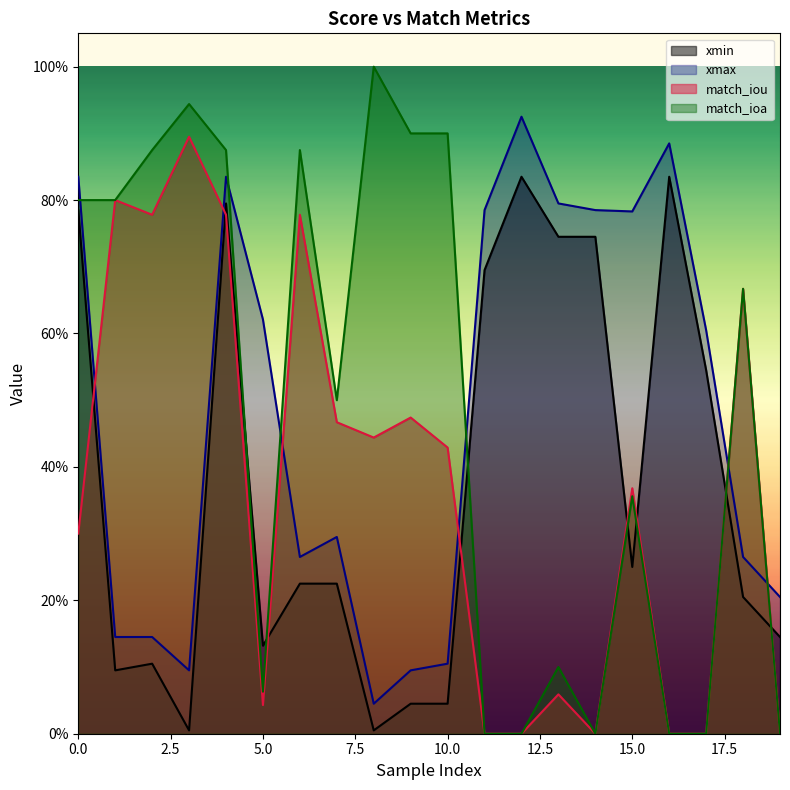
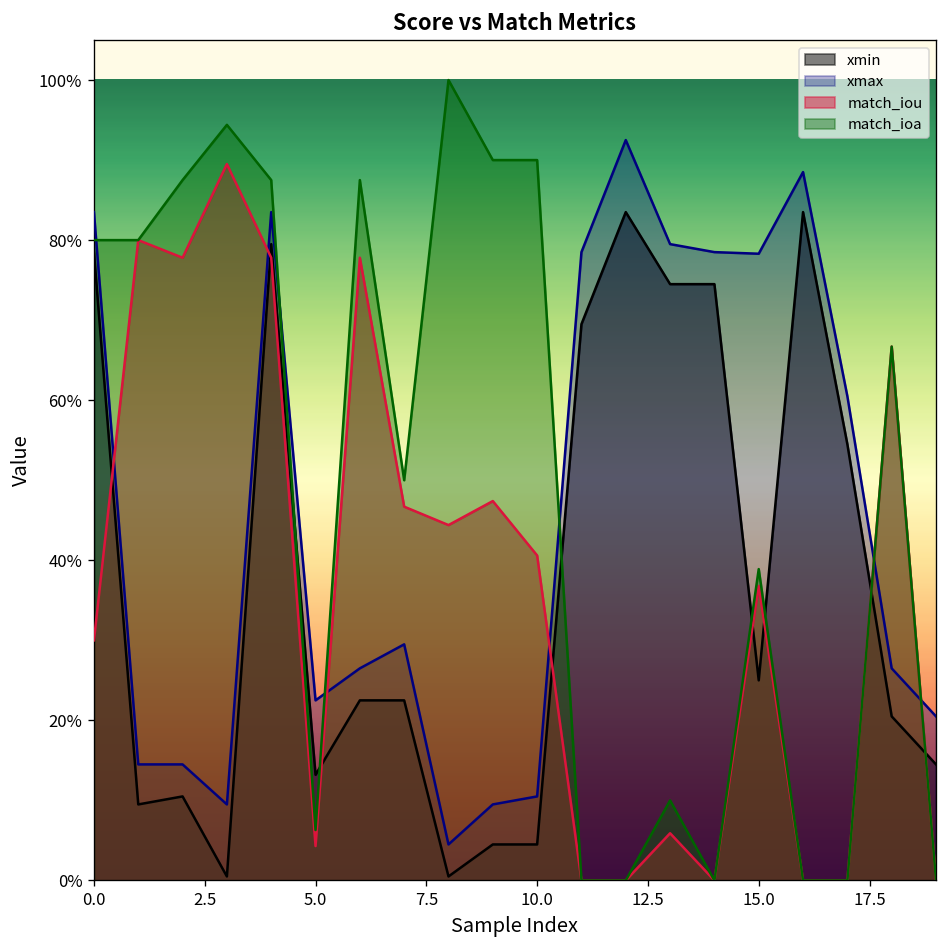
  {
    "xmin": {
      "0.0": "79%",
      "5.0": "13%",
      "10.0": "5%",
      "15.0": "25%"
    },
    "xmax": {
      "0.0": "84%",
-     "5.0": "62%",
+     "5.0": "23%",
      "10.0": "11%",
      "15.0": "78%"
    },
    "match_iou": {
      "0.0": "30%",
      "5.0": "4%",
-     "10.0": "43%",
+     "10.0": "41%",
      "15.0": "37%"
    },
    "match_ioa": {
      "0.0": "80%",
      "5.0": "6%",
      "10.0": "90%",
-     "15.0": "36%"
+     "15.0": "39%"
    }
  }
